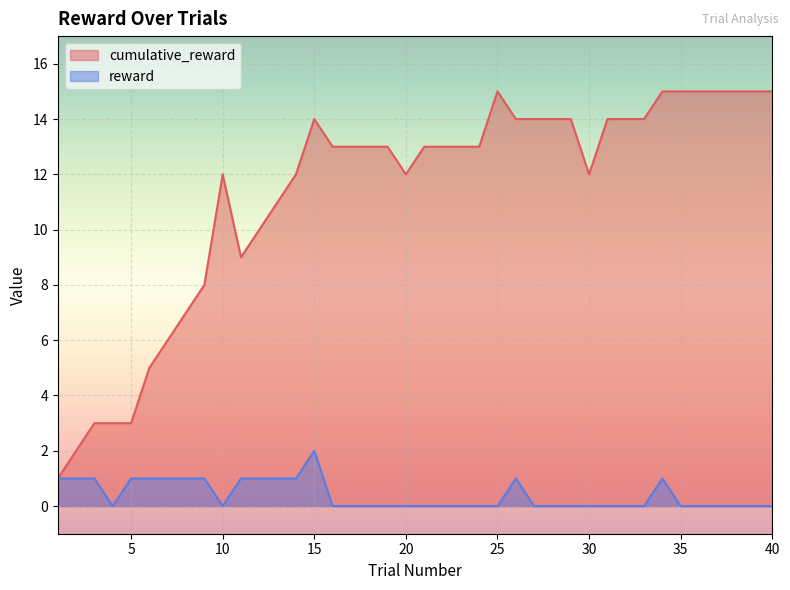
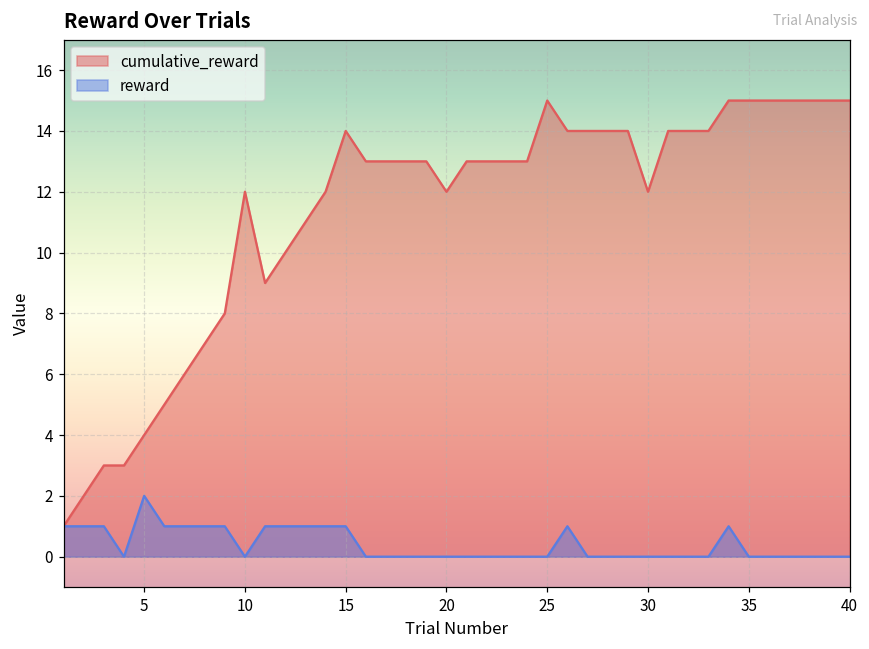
  {
    "cumulative_reward": {
-     "5": 3,
+     "5": 4,
      "10": 12,
      "15": 14,
      "20": 12,
      "25": 15,
      "30": 12,
      "35": 15,
      "40": 15
    },
    "reward": {
-     "5": 1,
+     "5": 2,
      "10": 0,
-     "15": 2,
+     "15": 1,
      "20": 0,
      "25": 0,
      "30": 0,
      "35": 0,
      "40": 0
    }
  }
